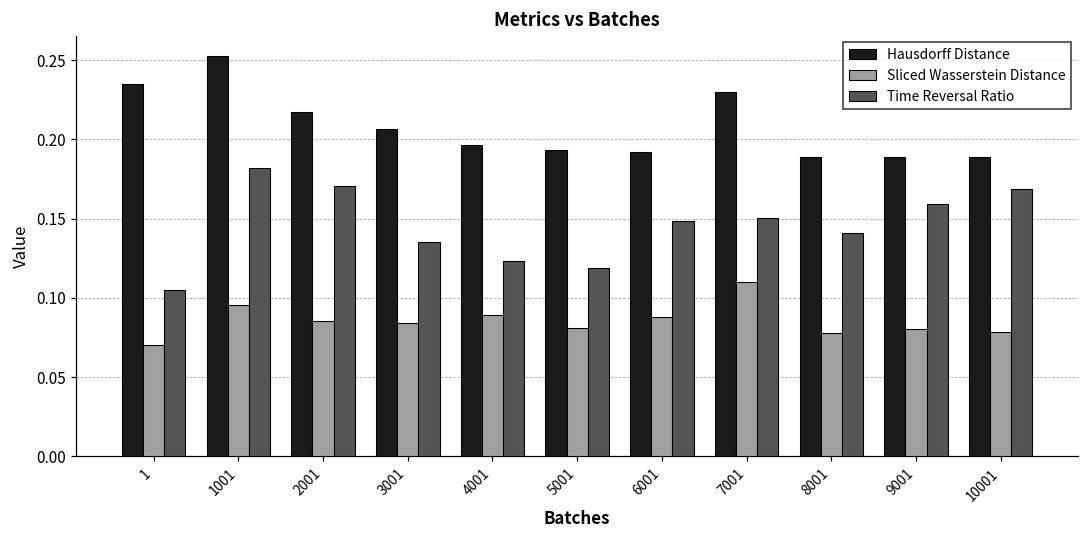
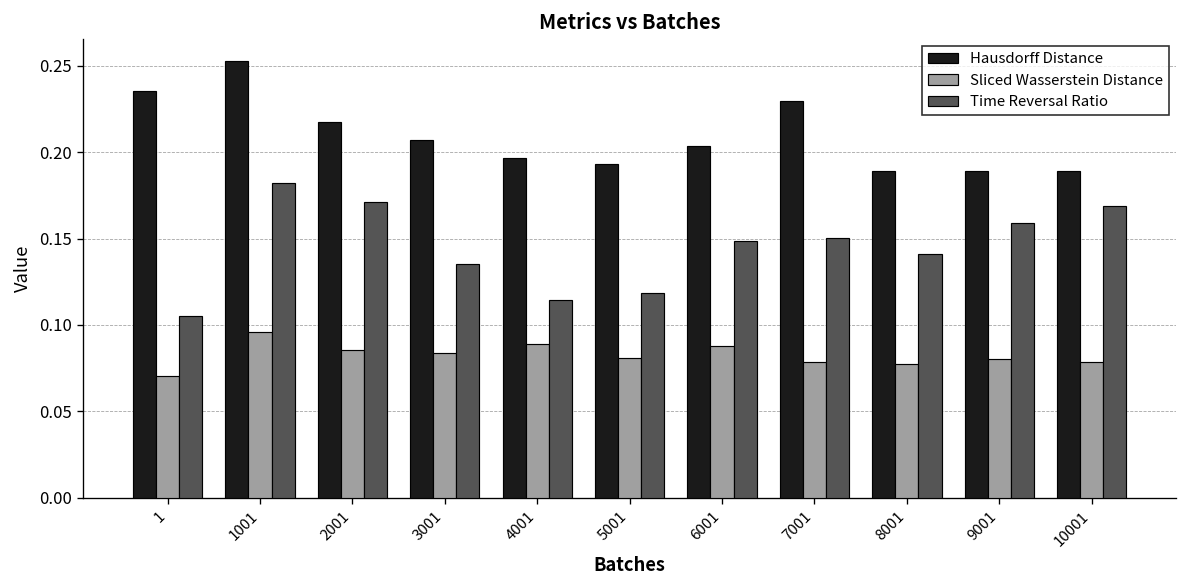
  {
    "Hausdorff Distance": {
      "1": 0.235,
      "1001": 0.253,
      "2001": 0.217,
      "3001": 0.207,
      "4001": 0.196,
      "5001": 0.193,
-     "6001": 0.192,
+     "6001": 0.204,
      "7001": 0.230,
      "8001": 0.189,
      "9001": 0.189,
      "10001": 0.189
    },
    "Sliced Wasserstein Distance": {
      "1": 0.070,
      "1001": 0.096,
      "2001": 0.085,
      "3001": 0.084,
      "4001": 0.089,
      "5001": 0.081,
      "6001": 0.088,
-     "7001": 0.110,
+     "7001": 0.079,
      "8001": 0.078,
      "9001": 0.080,
      "10001": 0.079
    },
    "Time Reversal Ratio": {
      "1": 0.105,
      "1001": 0.182,
      "2001": 0.171,
      "3001": 0.135,
-     "4001": 0.123,
+     "4001": 0.115,
      "5001": 0.119,
      "6001": 0.149,
      "7001": 0.150,
      "8001": 0.141,
      "9001": 0.159,
      "10001": 0.169
    }
  }
